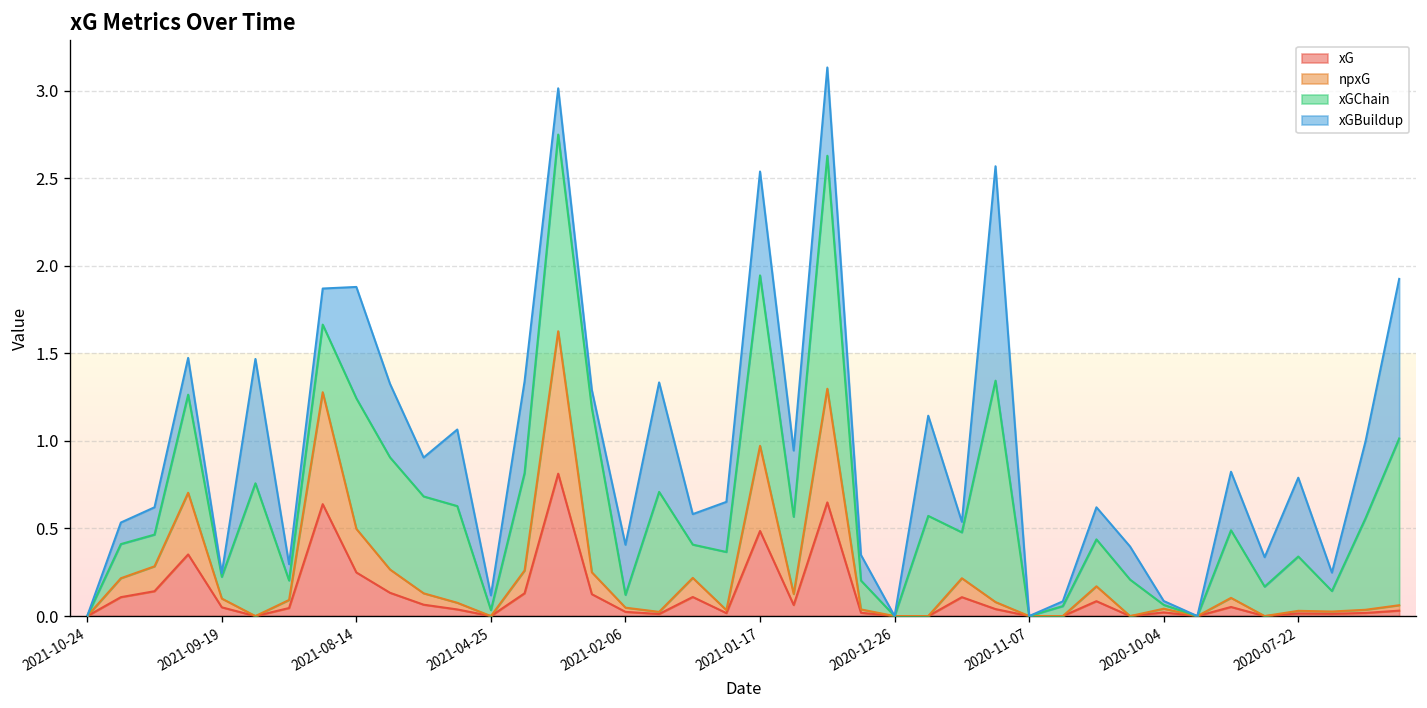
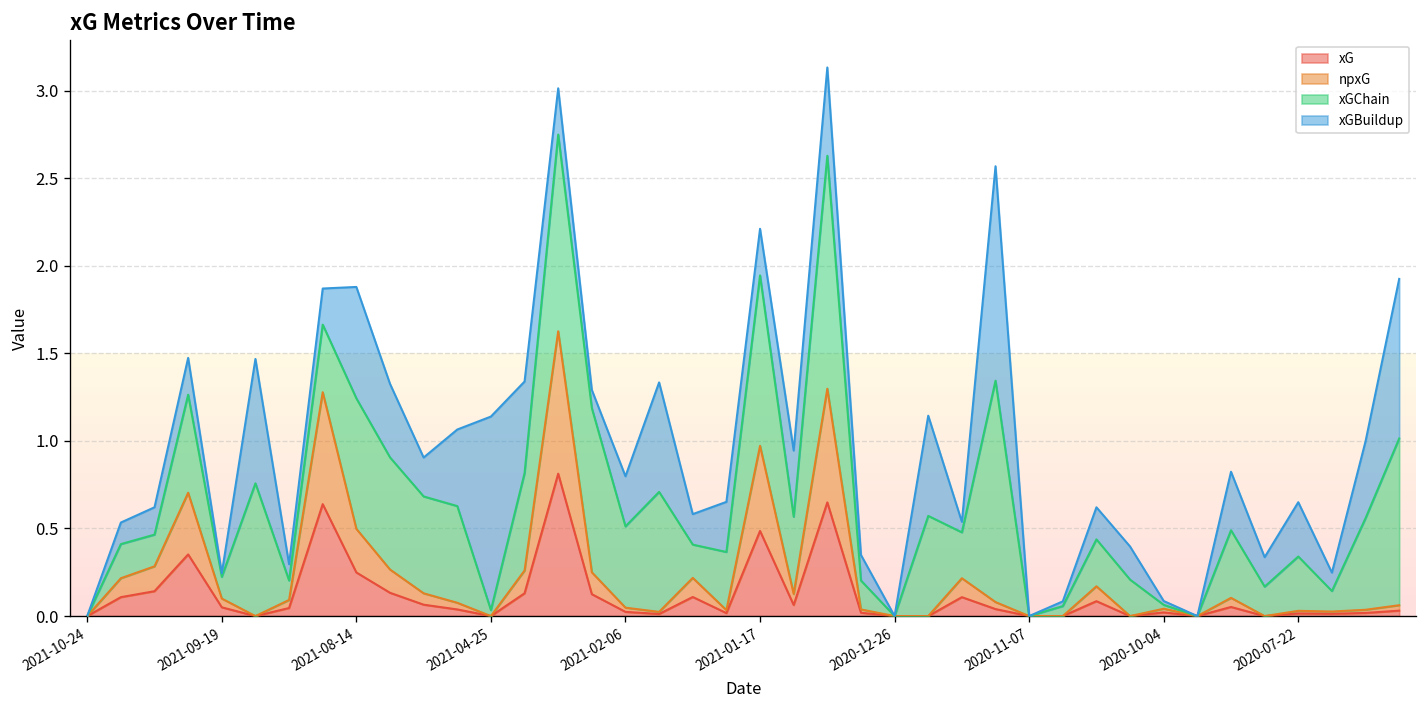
  {
    "xGChain": {
      "2021-09-19": 0.12,
      "2021-08-14": 0.74,
      "2021-04-25": 0.03,
-     "2021-02-06": 0.07,
+     "2021-02-06": 0.46,
      "2021-01-17": 0.97,
      "2020-10-04": 0.02,
      "2020-07-22": 0.31
    },
    "xGBuildup": {
      "2021-09-19": 0.02,
      "2021-08-14": 0.64,
-     "2021-04-25": 0.08,
+     "2021-04-25": 1.11,
      "2021-02-06": 0.29,
-     "2021-01-17": 0.59,
+     "2021-01-17": 0.27,
      "2020-10-04": 0.02,
-     "2020-07-22": 0.45
+     "2020-07-22": 0.31
    }
  }
